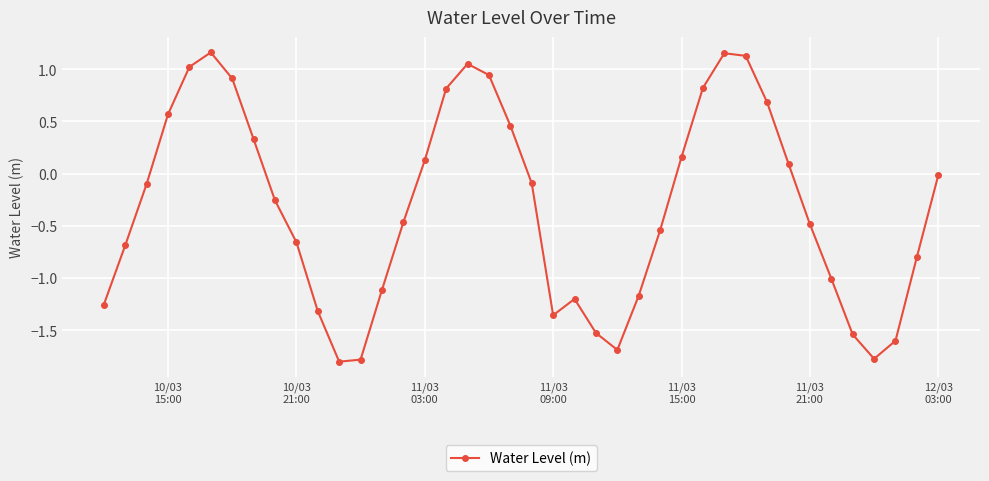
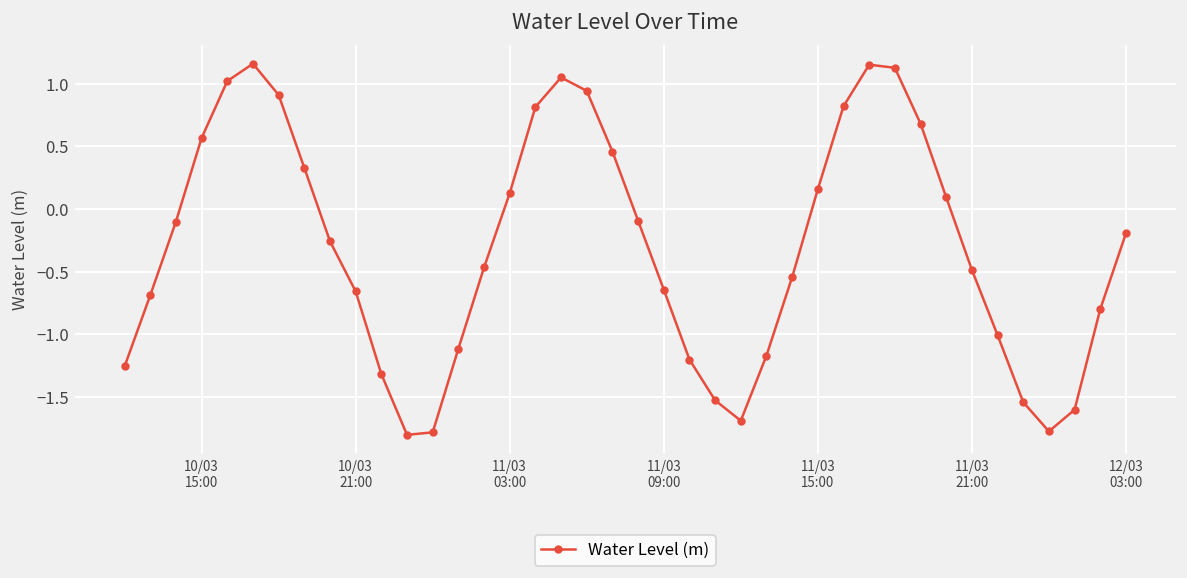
  {
    "10/03 15:00": 0.57,
    "10/03 21:00": -0.66,
    "11/03 03:00": 0.13,
-   "11/03 09:00": -1.36,
+   "11/03 09:00": -0.64,
    "11/03 15:00": 0.16,
    "11/03 21:00": -0.48,
-   "12/03 03:00": -0.02
+   "12/03 03:00": -0.19
  }
